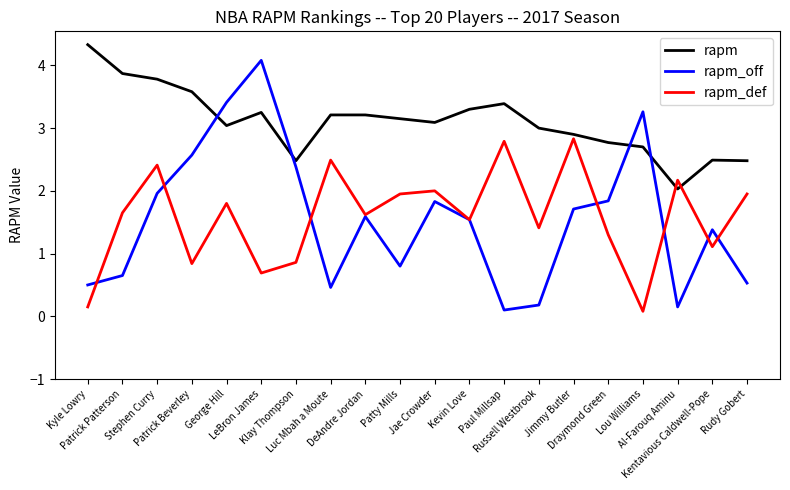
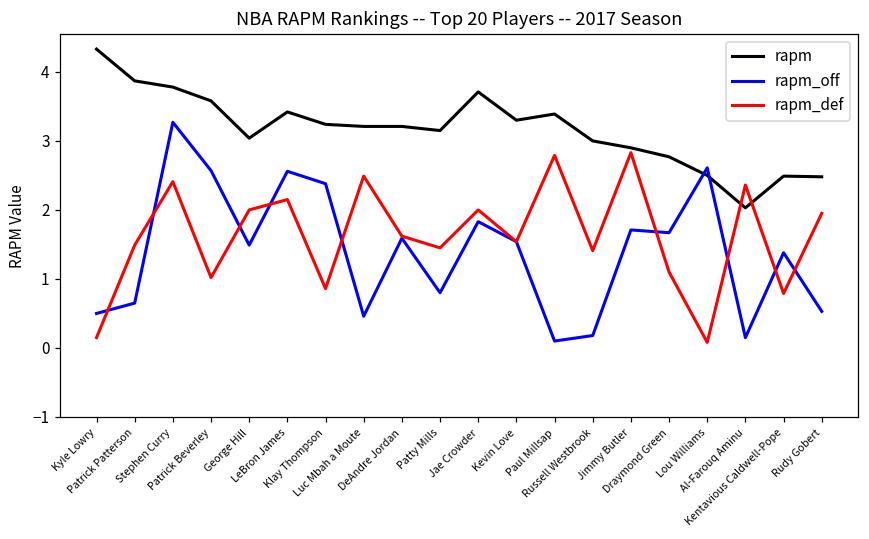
  {
    "rapm": {
      "Kyle Lowry": 4.3,
      "Patrick Patterson": 3.9,
      "Stephen Curry": 3.8,
      "Patrick Beverley": 3.6,
      "George Hill": 3.0,
-     "LeBron James": 3.3,
-     "Klay Thompson": 2.5,
+     "LeBron James": 3.4,
+     "Klay Thompson": 3.2,
      "Luc Mbah a Moute": 3.2,
      "DeAndre Jordan": 3.2,
      "Patty Mills": 3.2,
-     "Jae Crowder": 3.1,
+     "Jae Crowder": 3.7,
      "Kevin Love": 3.3,
      "Paul Millsap": 3.4,
      "Russell Westbrook": 3.0,
      "Jimmy Butler": 2.9,
      "Draymond Green": 2.8,
-     "Lou Williams": 2.7,
+     "Lou Williams": 2.5,
      "Al-Farouq Aminu": 2.0,
      "Kentavious Caldwell-Pope": 2.5,
      "Rudy Gobert": 2.5
    },
    "rapm_off": {
      "Kyle Lowry": 0.5,
      "Patrick Patterson": 0.7,
-     "Stephen Curry": 2.0,
+     "Stephen Curry": 3.3,
      "Patrick Beverley": 2.6,
-     "George Hill": 3.4,
-     "LeBron James": 4.1,
+     "George Hill": 1.5,
+     "LeBron James": 2.6,
      "Klay Thompson": 2.4,
      "Luc Mbah a Moute": 0.5,
      "Patty Mills": 0.8,
      "Jae Crowder": 1.8,
      "Paul Millsap": 0.1,
      "Russell Westbrook": 0.2,
      "Jimmy Butler": 1.7,
-     "Draymond Green": 1.8,
-     "Lou Williams": 3.3,
+     "Draymond Green": 1.7,
+     "Lou Williams": 2.6,
      "Al-Farouq Aminu": 0.2,
      "Kentavious Caldwell-Pope": 1.4,
      "Rudy Gobert": 0.5
    },
    "rapm_def": {
      "Kyle Lowry": 0.2,
-     "Patrick Patterson": 1.7,
+     "Patrick Patterson": 1.5,
      "Stephen Curry": 2.4,
-     "Patrick Beverley": 0.8,
-     "George Hill": 1.8,
-     "LeBron James": 0.7,
+     "Patrick Beverley": 1.0,
+     "George Hill": 2.0,
+     "LeBron James": 2.2,
      "Klay Thompson": 0.9,
      "Luc Mbah a Moute": 2.5,
-     "Patty Mills": 2.0,
+     "Patty Mills": 1.5,
      "Jae Crowder": 2.0,
      "Paul Millsap": 2.8,
      "Russell Westbrook": 1.4,
      "Jimmy Butler": 2.8,
-     "Draymond Green": 1.3,
+     "Draymond Green": 1.1,
      "Lou Williams": 0.1,
-     "Al-Farouq Aminu": 2.2,
-     "Kentavious Caldwell-Pope": 1.1,
+     "Al-Farouq Aminu": 2.4,
+     "Kentavious Caldwell-Pope": 0.8,
      "Rudy Gobert": 2.0
    }
  }
